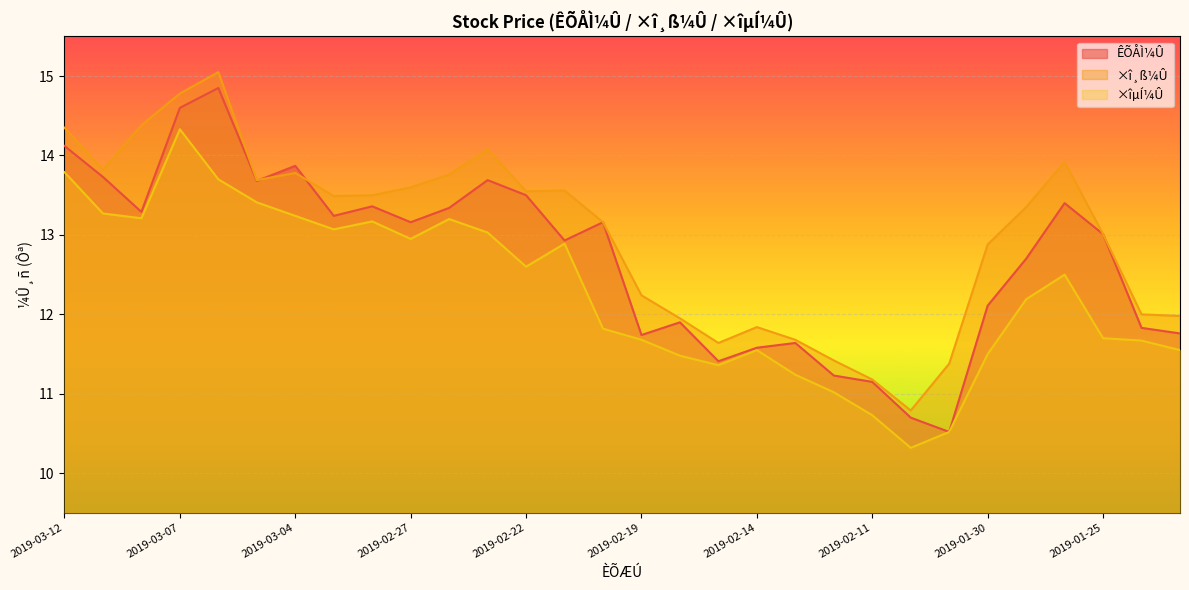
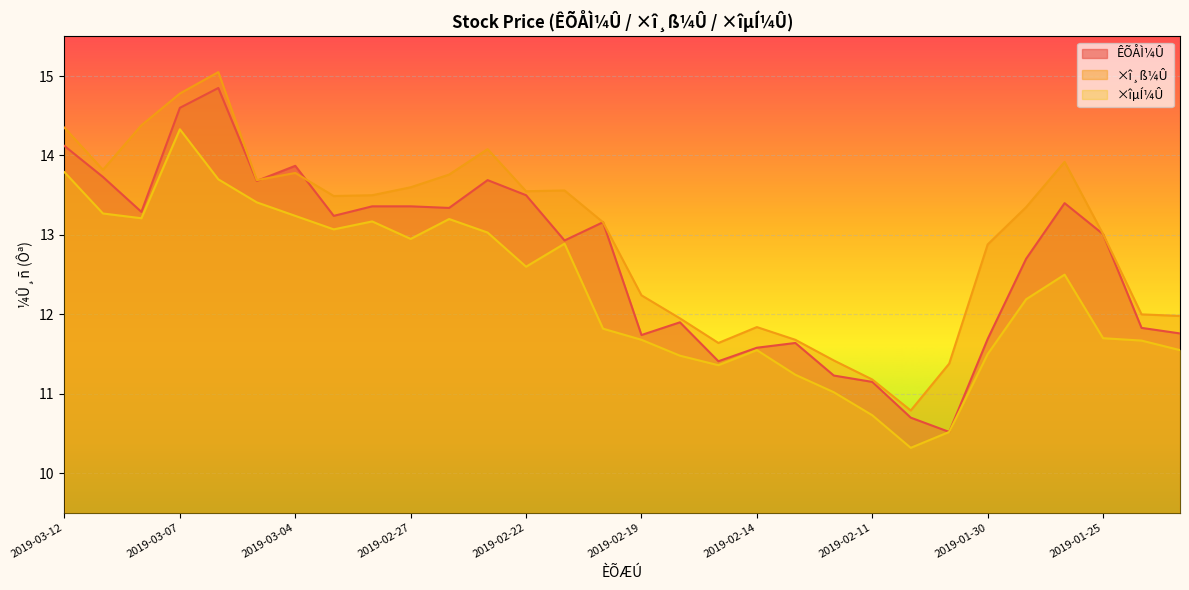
  {
    "ÊÕÅÌ¼Û": {
      "2019-03-12": 14.1,
      "2019-03-07": 14.6,
      "2019-03-04": 13.9,
-     "2019-02-27": 13.2,
+     "2019-02-27": 13.4,
      "2019-02-22": 13.5,
      "2019-02-19": 11.7,
-     "2019-01-30": 12.1
+     "2019-01-30": 11.7
    }
  }
